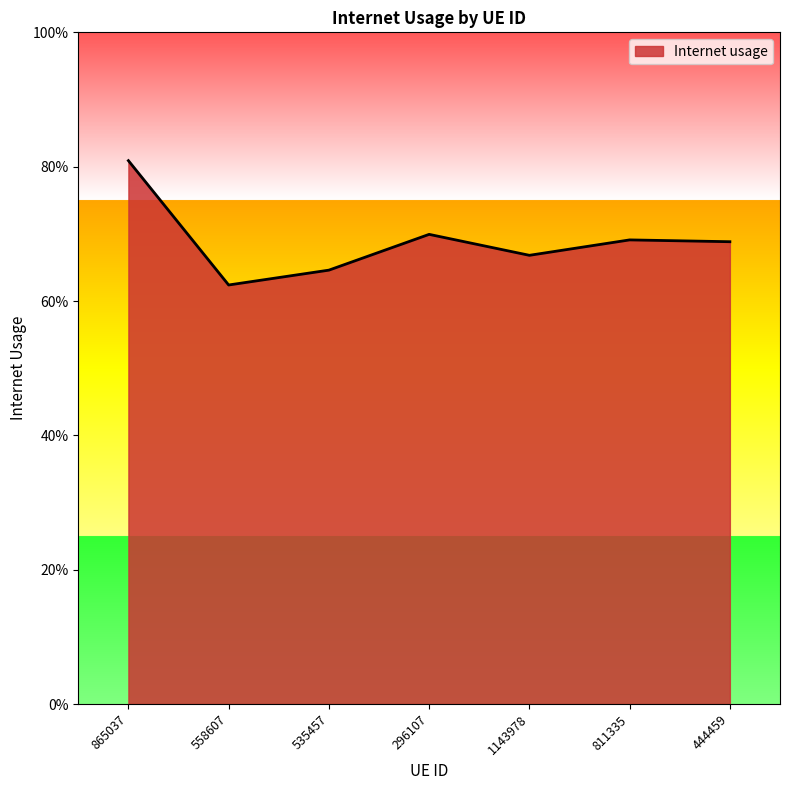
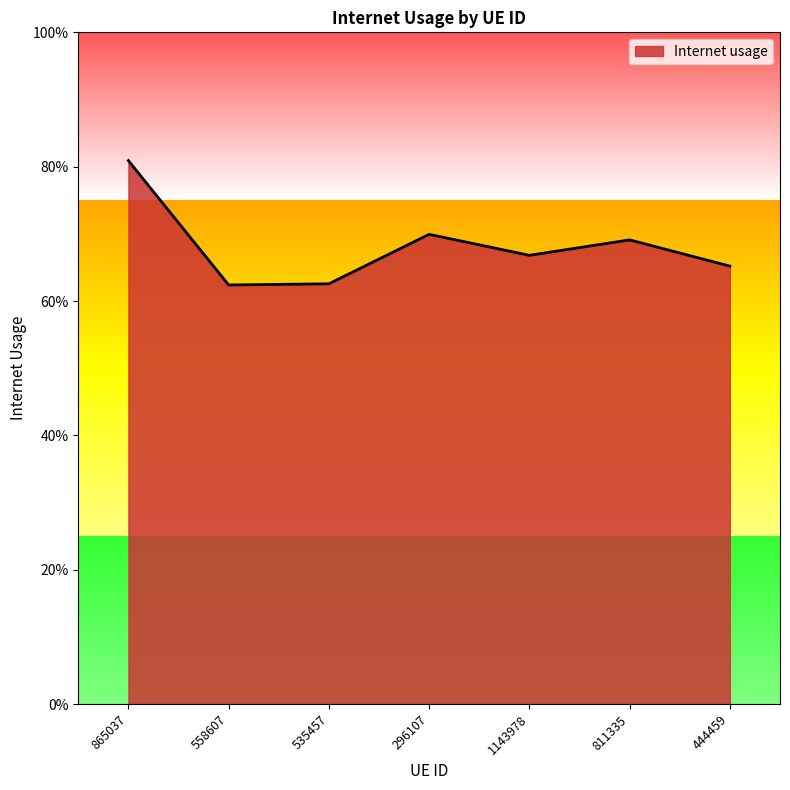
  {
    "865037": "81%",
    "558607": "62%",
-   "535457": "65%",
+   "535457": "63%",
    "296107": "70%",
    "1143978": "67%",
    "811335": "69%",
-   "444459": "69%"
+   "444459": "65%"
  }
